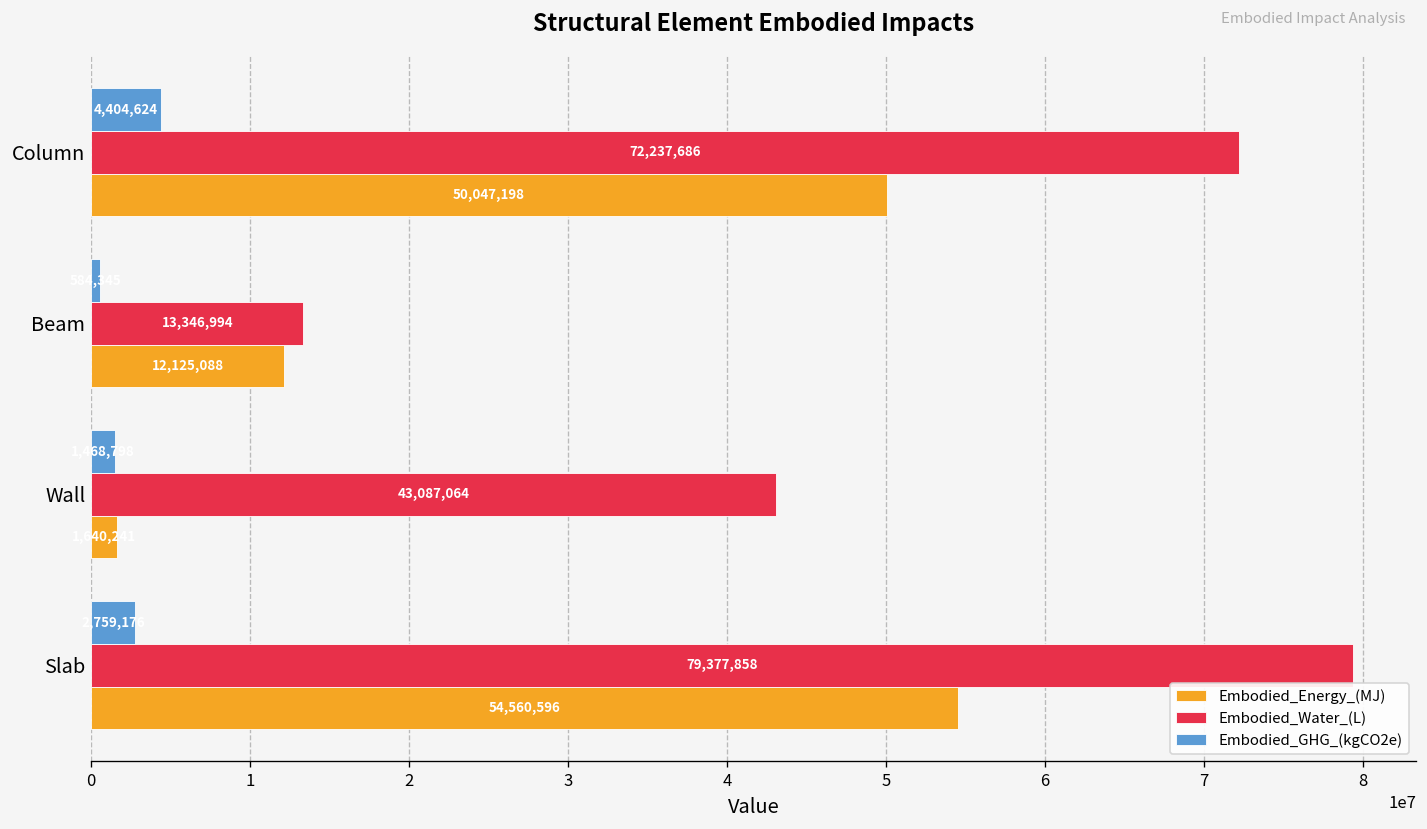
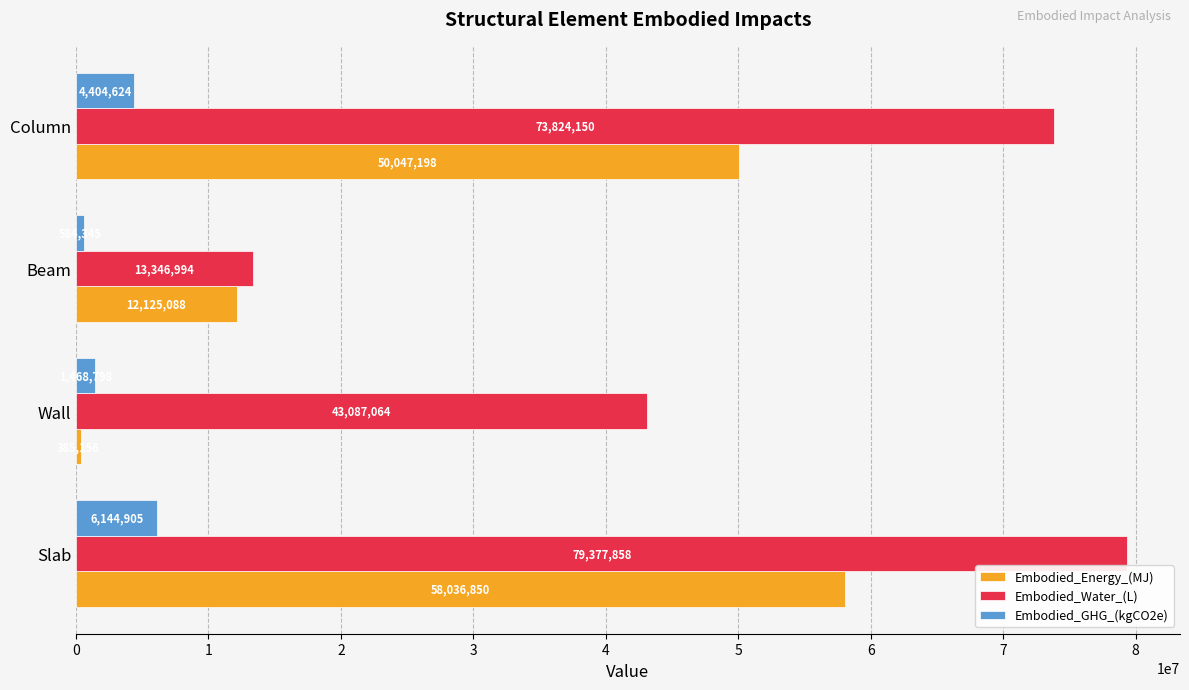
  {
    "Embodied_Energy_(MJ)": {
      "Column": "50,047,198",
      "Beam": "12,125,088",
-     "Wall": "1600000",
-     "Slab": "54,560,596"
+     "Wall": "400000",
+     "Slab": "58,036,850"
    },
    "Embodied_Water_(L)": {
-     "Column": "72,237,686",
+     "Column": "73,824,150",
      "Beam": "13,346,994",
      "Wall": "43,087,064",
      "Slab": "79,377,858"
    },
    "Embodied_GHG_(kgCO2e)": {
      "Column": "4,404,624",
-     "Slab": "2,759,176"
+     "Slab": "6,144,905"
    }
  }
